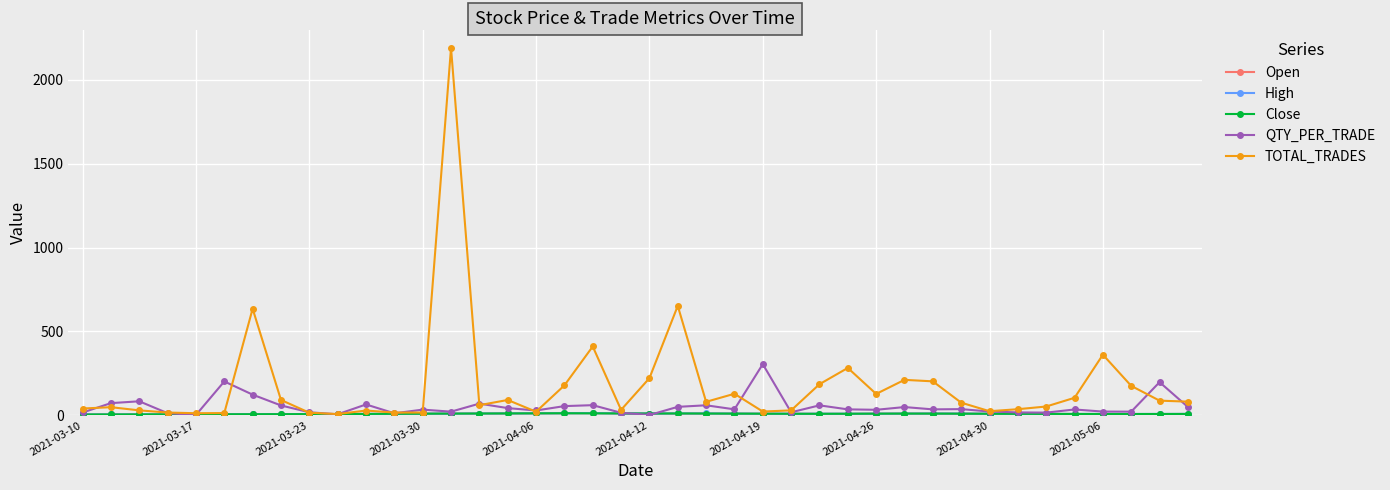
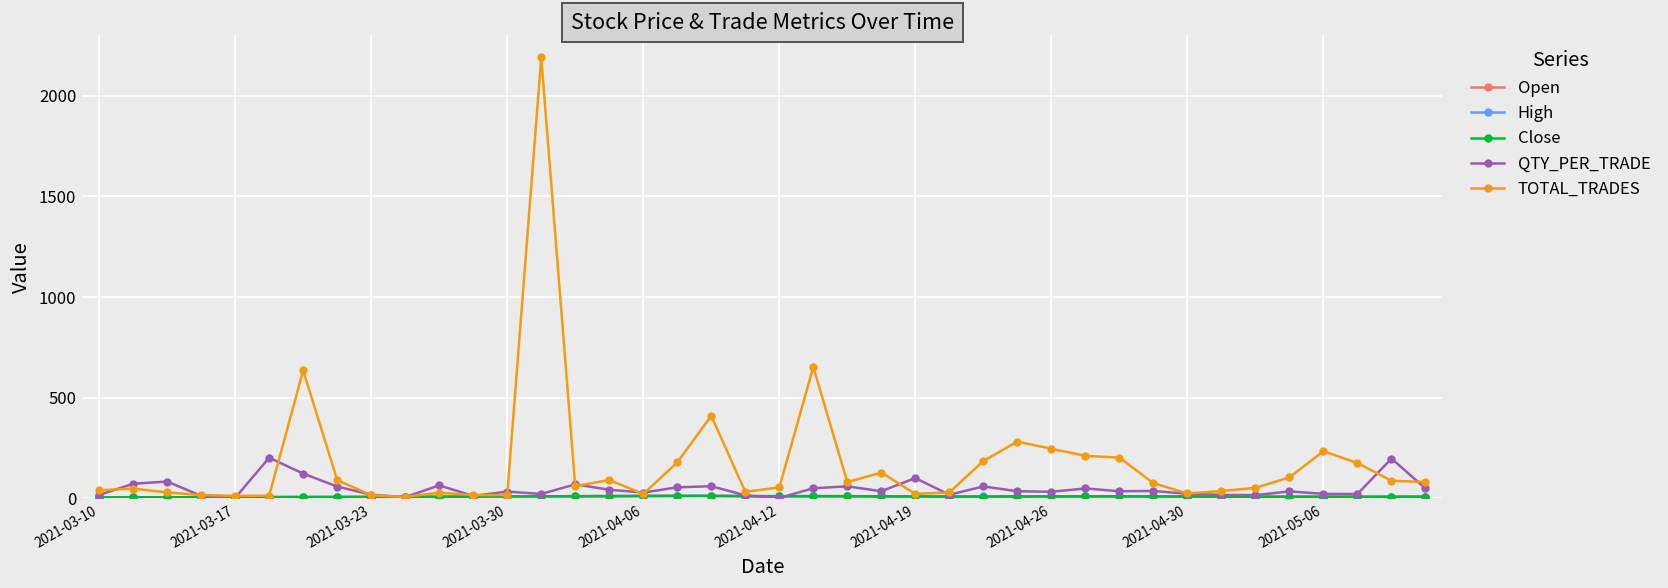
  {
    "QTY_PER_TRADE": {
      "2021-03-30": 30,
-     "2021-04-19": 300,
+     "2021-04-19": 100,
      "2021-04-26": 30
    },
    "TOTAL_TRADES": {
      "2021-03-10": 40,
-     "2021-04-12": 220,
-     "2021-04-26": 130,
-     "2021-05-06": 360
+     "2021-04-12": 50,
+     "2021-04-26": 250,
+     "2021-05-06": 230
    }
  }
